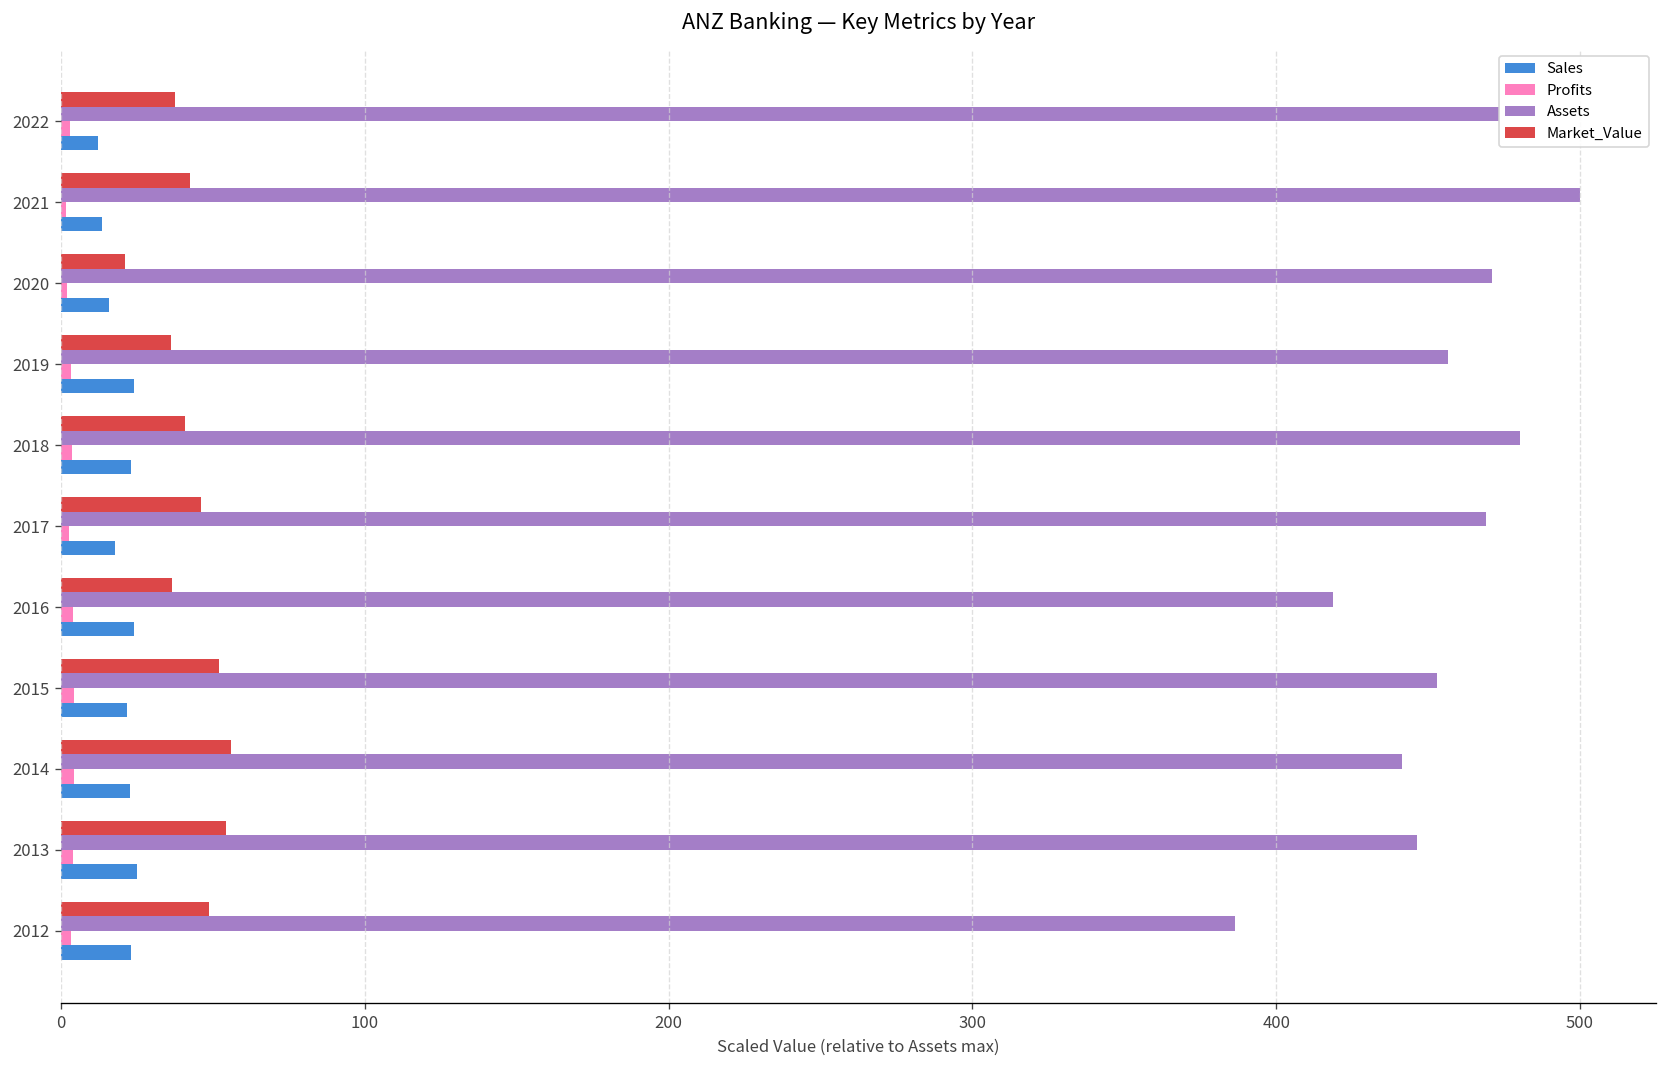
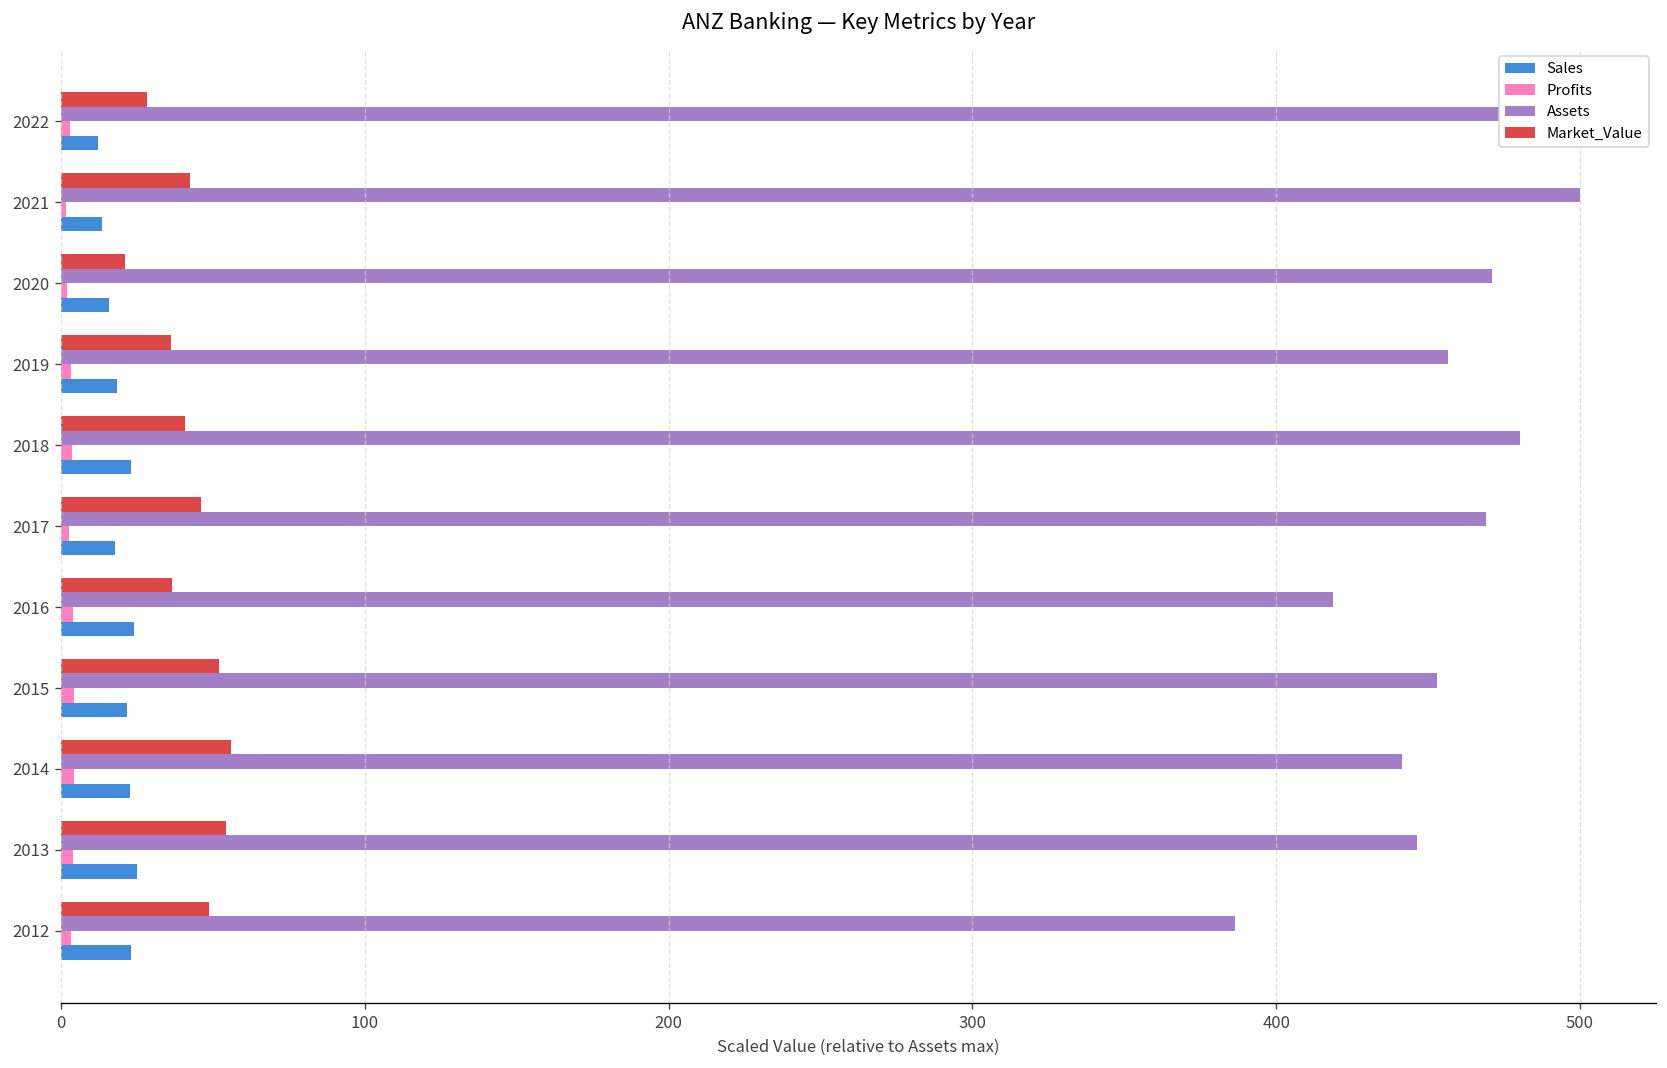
  {
    "Sales": {
      "2022": 12,
      "2021": 14,
      "2020": 16,
-     "2019": 24,
+     "2019": 18,
      "2018": 23,
      "2017": 18,
      "2016": 24,
      "2015": 22,
      "2014": 23,
      "2013": 25,
      "2012": 23
    },
    "Profits": {
      "2022": 3,
      "2021": 2,
      "2020": 2,
      "2019": 3,
      "2018": 4,
      "2017": 3,
      "2016": 4,
      "2015": 4,
      "2014": 4,
      "2013": 4,
      "2012": 3
    },
    "Assets": {
      "2022": 473,
      "2021": 500,
      "2020": 471,
      "2019": 456,
      "2018": 480,
      "2017": 469,
      "2016": 419,
      "2015": 453,
      "2014": 442,
      "2013": 446,
      "2012": 386
    },
    "Market_Value": {
-     "2022": 38,
+     "2022": 28,
      "2021": 42,
      "2020": 21,
      "2019": 36,
      "2018": 41,
      "2017": 46,
      "2016": 37,
      "2015": 52,
      "2014": 56,
      "2013": 54,
      "2012": 49
    }
  }
